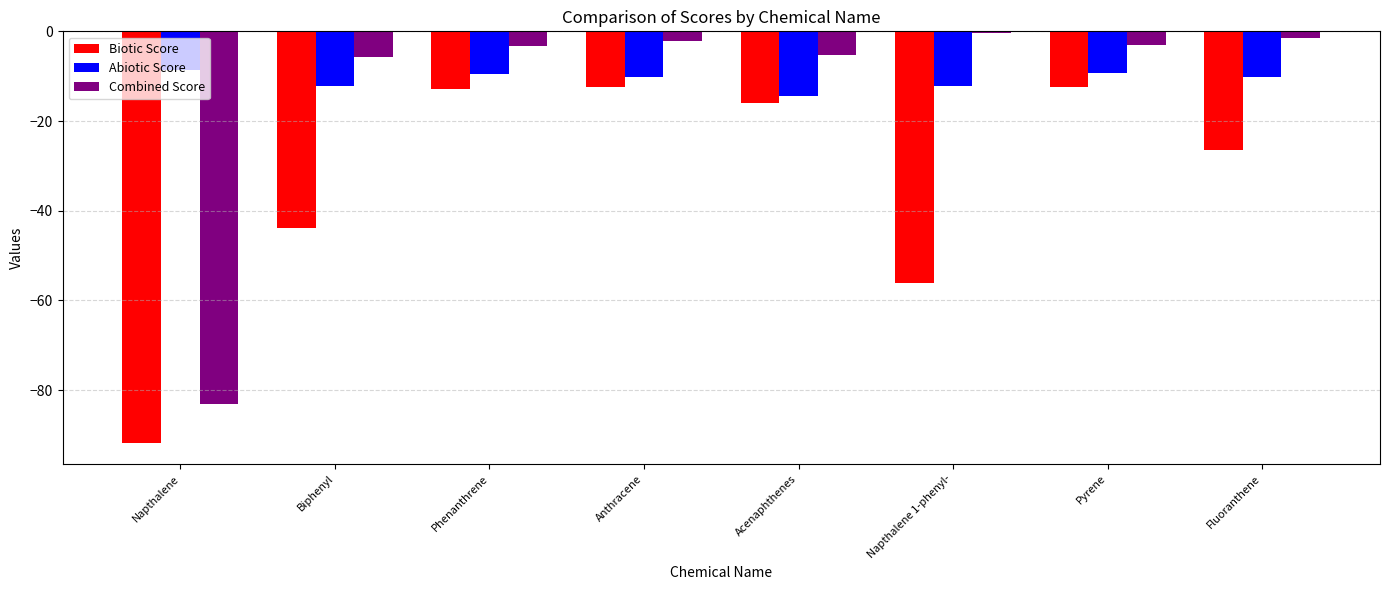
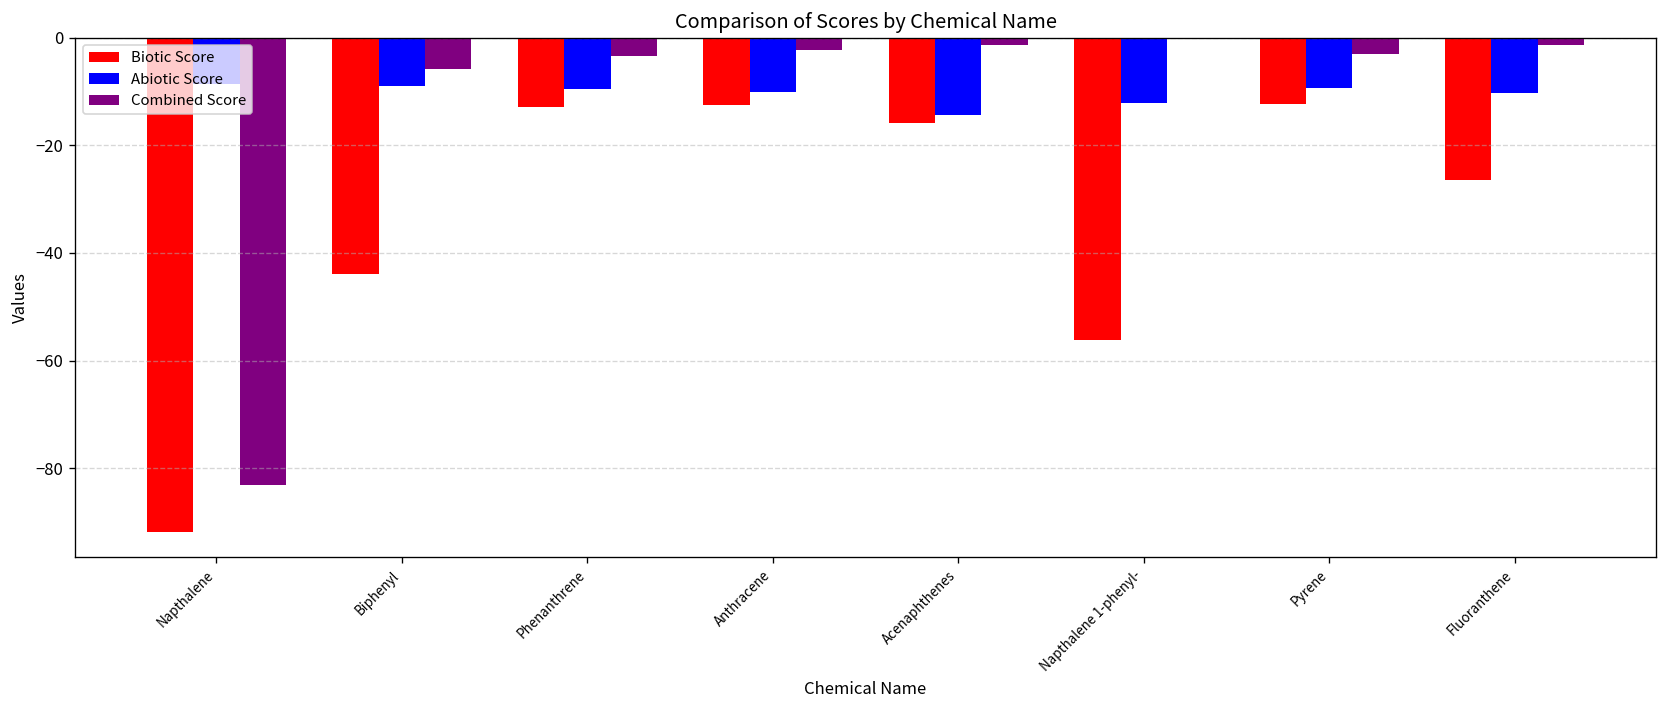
  {
    "Biotic Score": {
      "Napthalene": -92,
      "Biphenyl": -44,
      "Phenanthrene": -13,
      "Anthracene": -12,
      "Acenaphthenes": -16,
      "Napthalene 1-phenyl-": -56,
      "Pyrene": -12,
      "Fluoranthene": -26
    },
    "Abiotic Score": {
-     "Biphenyl": -12,
+     "Biphenyl": -9,
      "Phenanthrene": -10,
      "Anthracene": -10,
      "Acenaphthenes": -14,
      "Napthalene 1-phenyl-": -12,
      "Pyrene": -9,
      "Fluoranthene": -10
    },
    "Combined Score": {
      "Napthalene": -83,
      "Biphenyl": -6,
      "Phenanthrene": -3,
      "Anthracene": -2,
-     "Acenaphthenes": -5,
+     "Acenaphthenes": -1,
      "Pyrene": -3,
      "Fluoranthene": -1
    }
  }
